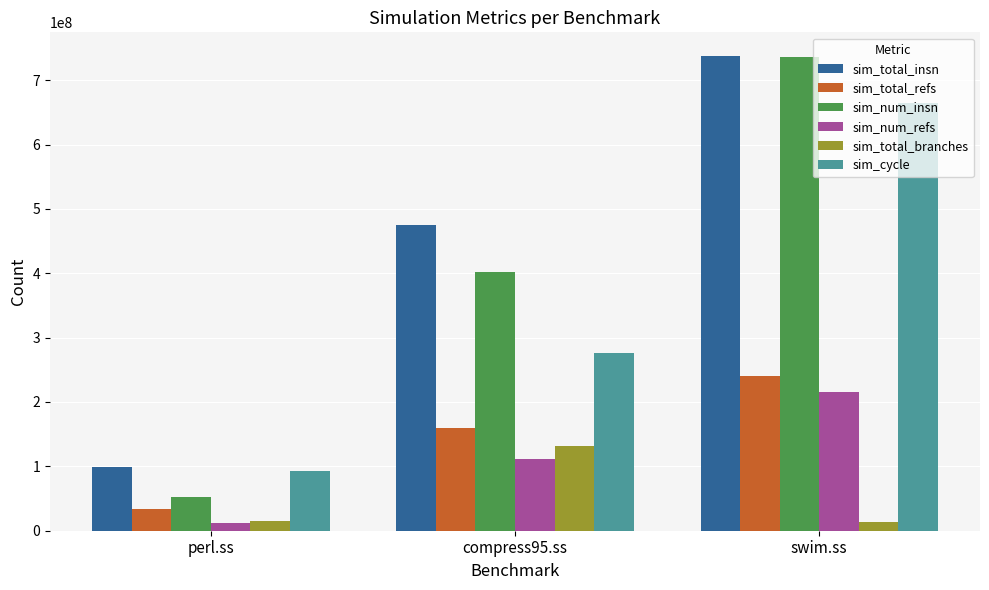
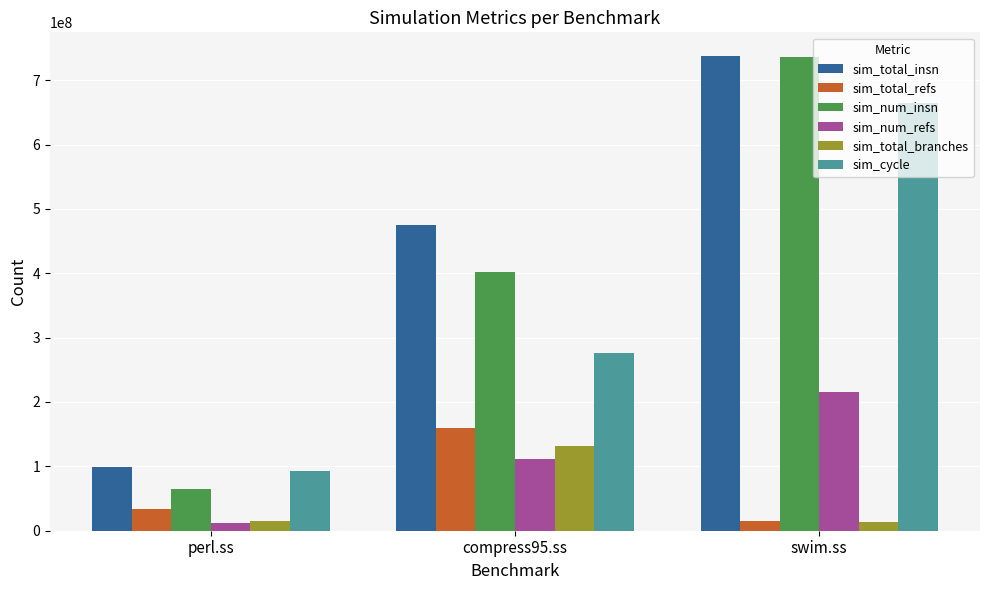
  {
    "sim_total_insn": {
      "perl.ss": 100000000,
      "compress95.ss": 470000000,
      "swim.ss": 740000000
    },
    "sim_total_refs": {
      "perl.ss": 30000000,
      "compress95.ss": 160000000,
-     "swim.ss": 240000000
+     "swim.ss": 20000000
    },
    "sim_num_insn": {
-     "perl.ss": 50000000,
+     "perl.ss": 70000000,
      "compress95.ss": 400000000,
      "swim.ss": 740000000
    },
    "sim_num_refs": {
      "perl.ss": 10000000,
      "compress95.ss": 110000000,
      "swim.ss": 220000000
    },
    "sim_total_branches": {
      "perl.ss": 20000000,
      "compress95.ss": 130000000,
      "swim.ss": 10000000
    },
    "sim_cycle": {
      "perl.ss": 90000000,
      "compress95.ss": 280000000
    }
  }
